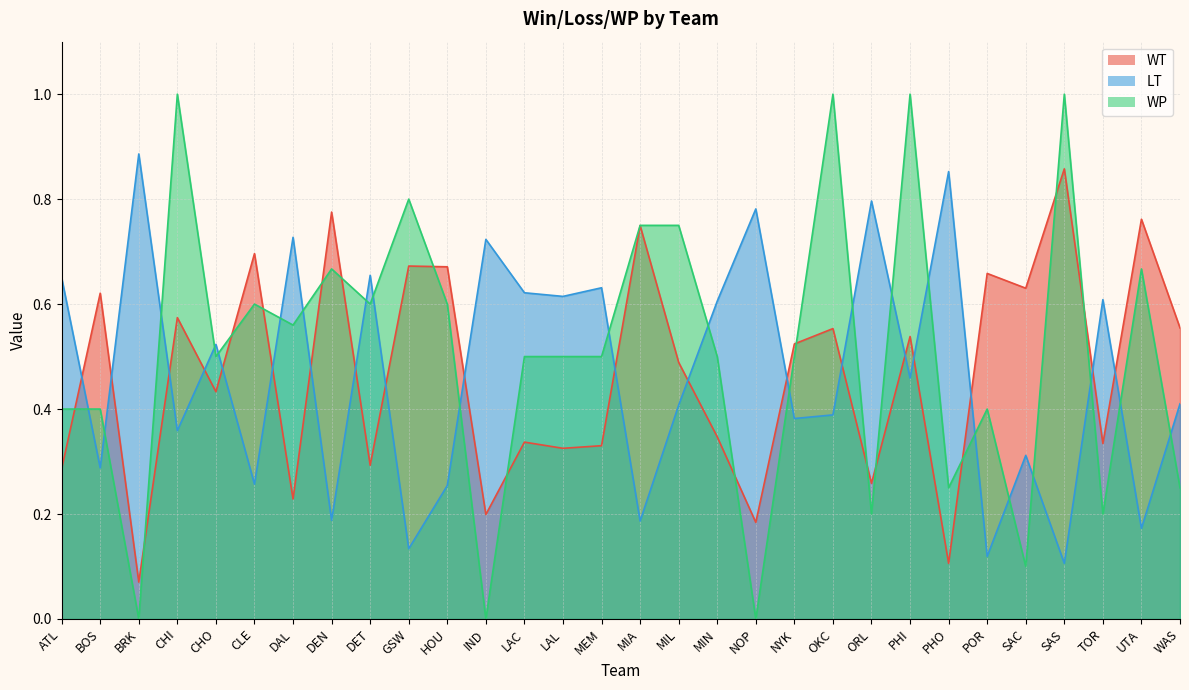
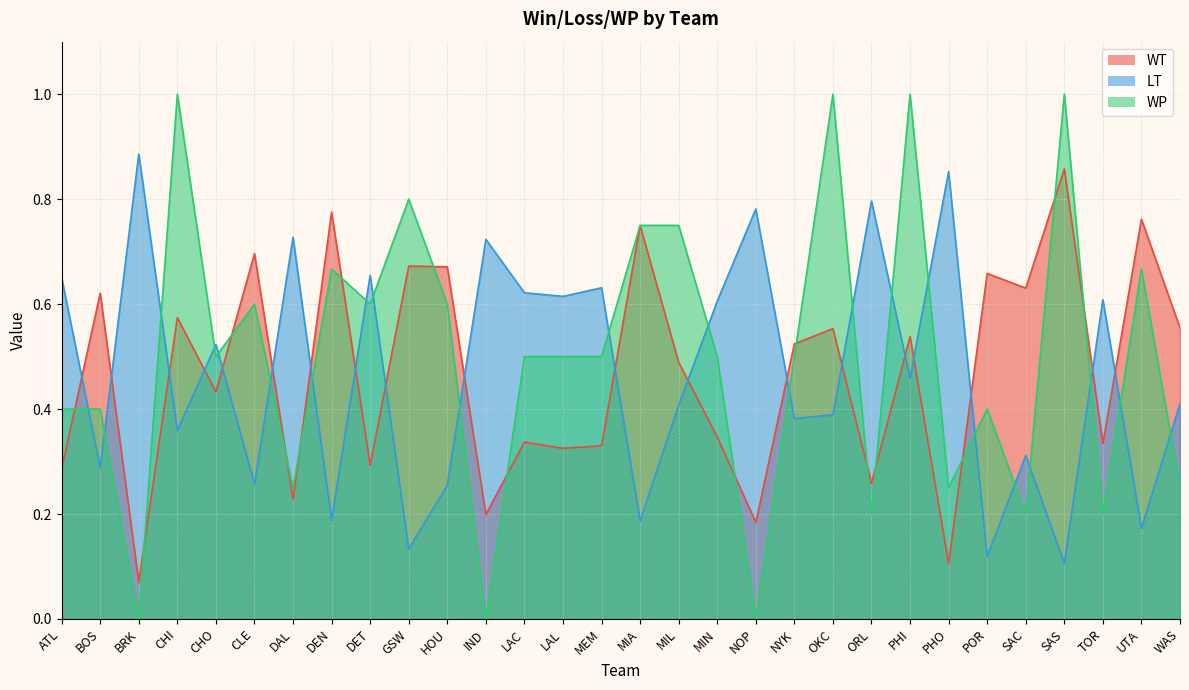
  {
    "WT": {
      "ATL": 0.29,
      "BOS": 0.62,
      "BRK": 0.07,
      "CHI": 0.57,
      "CHO": 0.43,
      "CLE": 0.70,
      "DAL": 0.23,
      "DEN": 0.78,
      "DET": 0.29,
      "GSW": 0.67,
      "HOU": 0.67,
      "IND": 0.20,
      "LAC": 0.34,
      "LAL": 0.33,
      "MEM": 0.33,
      "MIL": 0.49,
      "MIN": 0.35,
      "NOP": 0.18,
      "NYK": 0.52,
      "OKC": 0.55,
      "ORL": 0.26,
      "PHI": 0.54,
      "PHO": 0.11,
      "POR": 0.66,
      "SAC": 0.63,
      "SAS": 0.86,
      "TOR": 0.33,
      "UTA": 0.76,
      "WAS": 0.55
    },
    "LT": {
      "ATL": 0.65,
      "BOS": 0.29,
      "BRK": 0.89,
      "CHI": 0.36,
      "CHO": 0.52,
      "CLE": 0.26,
      "DAL": 0.73,
      "DEN": 0.19,
      "DET": 0.65,
      "GSW": 0.13,
      "HOU": 0.25,
      "IND": 0.72,
      "LAC": 0.62,
      "LAL": 0.61,
      "MEM": 0.63,
      "MIA": 0.19,
      "MIL": 0.41,
      "MIN": 0.61,
      "NOP": 0.78,
      "NYK": 0.38,
      "OKC": 0.39,
      "ORL": 0.80,
      "PHI": 0.46,
      "PHO": 0.85,
      "POR": 0.12,
      "SAC": 0.31,
      "SAS": 0.11,
      "TOR": 0.61,
      "UTA": 0.17,
      "WAS": 0.41
    },
    "WP": {
      "ATL": 0.40,
      "BOS": 0.40,
      "BRK": 0.00,
      "CHI": 1.00,
      "CHO": 0.50,
      "CLE": 0.60,
-     "DAL": 0.56,
+     "DAL": 0.25,
      "DEN": 0.67,
      "DET": 0.60,
      "GSW": 0.80,
      "HOU": 0.60,
      "IND": 0.00,
      "LAC": 0.50,
      "LAL": 0.50,
      "MEM": 0.50,
      "MIL": 0.75,
      "MIN": 0.50,
      "NOP": 0.00,
      "NYK": 0.50,
      "OKC": 1.00,
      "ORL": 0.20,
      "PHI": 1.00,
      "PHO": 0.25,
      "POR": 0.40,
-     "SAC": 0.1,
+     "SAC": 0.2,
      "SAS": 1.00,
      "TOR": 0.20,
      "UTA": 0.67,
      "WAS": 0.25
    }
  }
